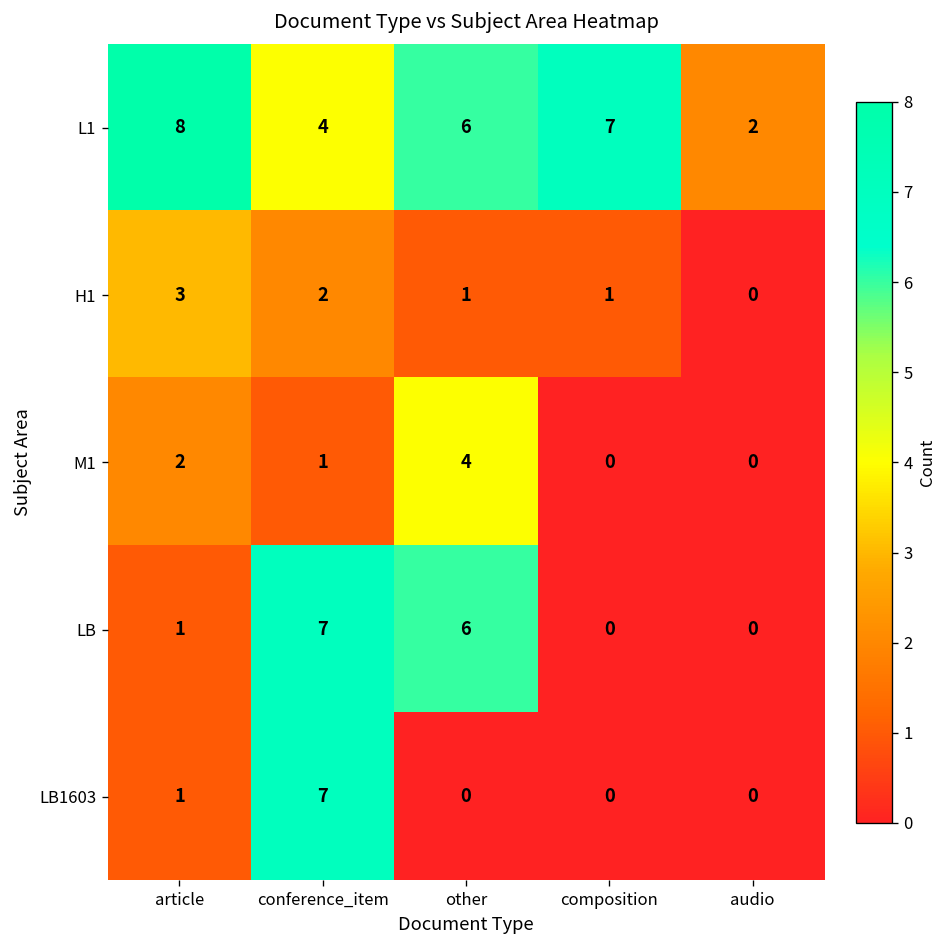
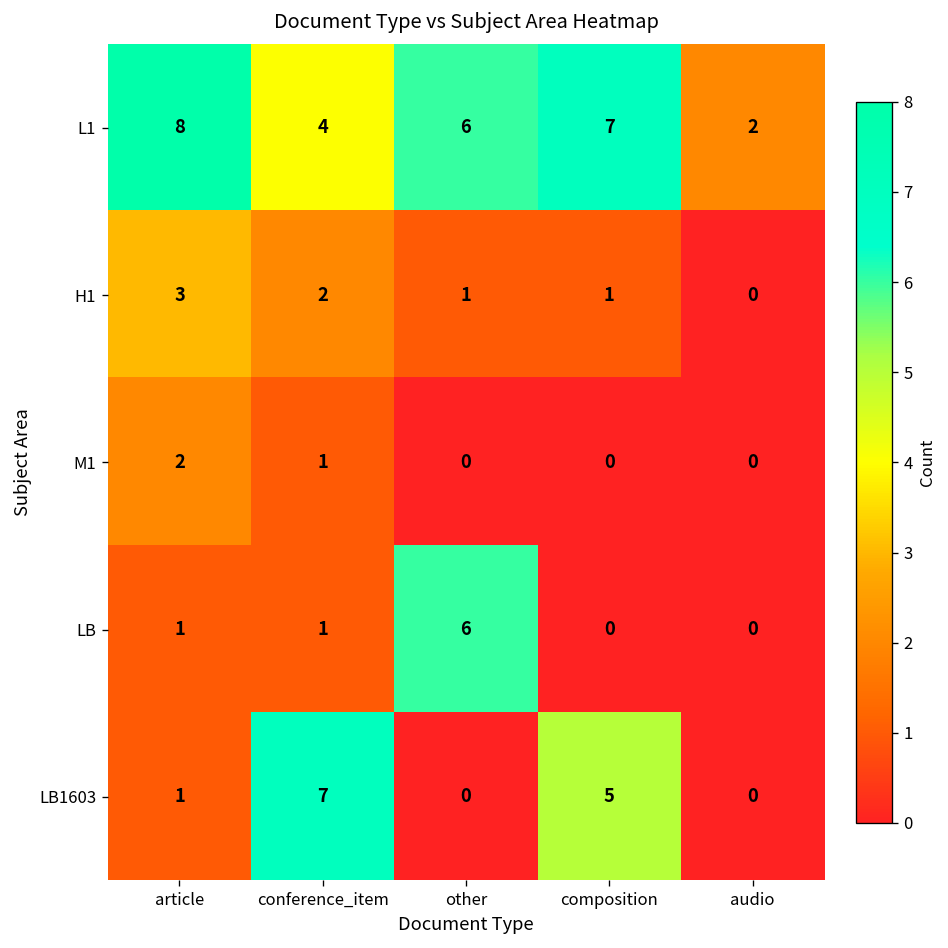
  {
    "L1": {
      "article": 8,
      "conference_item": 4,
      "other": 6,
      "composition": 7,
      "audio": 2
    },
    "H1": {
      "article": 3,
      "conference_item": 2,
      "other": 1,
      "composition": 1,
      "audio": 0
    },
    "M1": {
      "article": 2,
      "conference_item": 1,
-     "other": 4,
+     "other": 0,
      "composition": 0,
      "audio": 0
    },
    "LB": {
      "article": 1,
-     "conference_item": 7,
+     "conference_item": 1,
      "other": 6,
      "composition": 0,
      "audio": 0
    },
    "LB1603": {
      "article": 1,
      "conference_item": 7,
      "other": 0,
-     "composition": 0,
+     "composition": 5,
      "audio": 0
    }
  }
